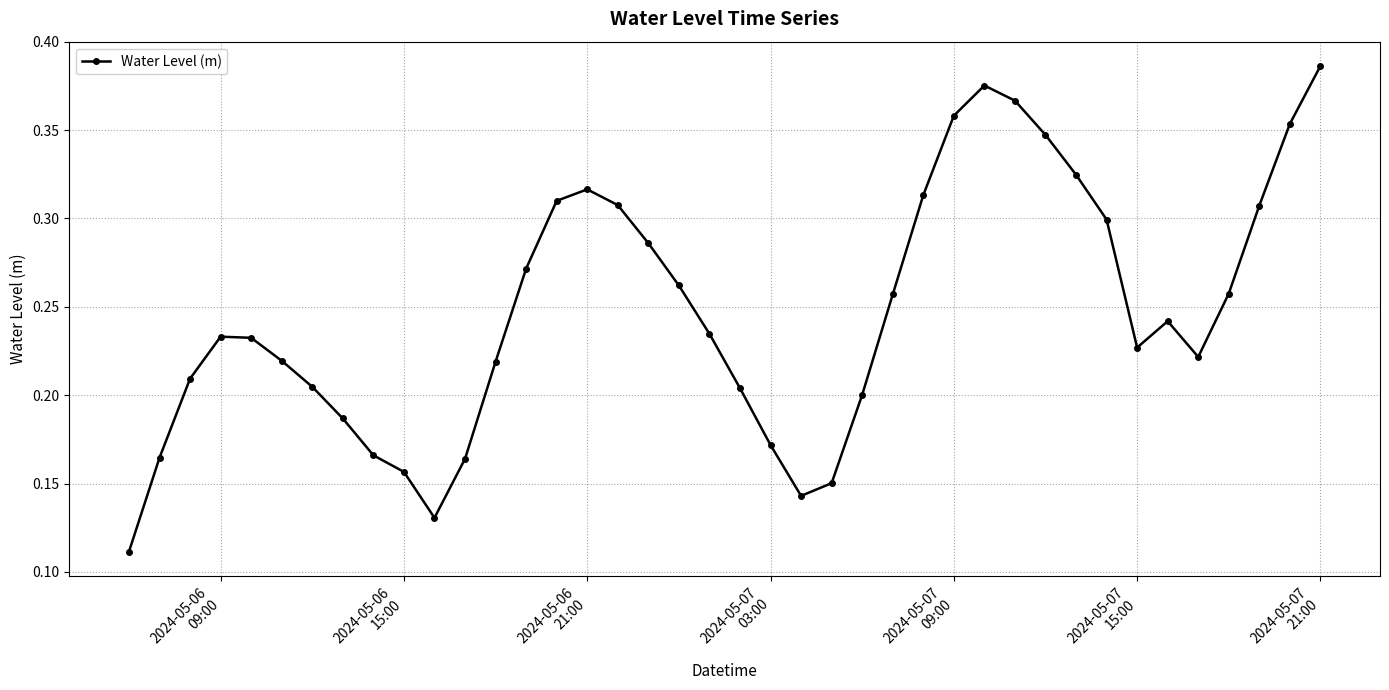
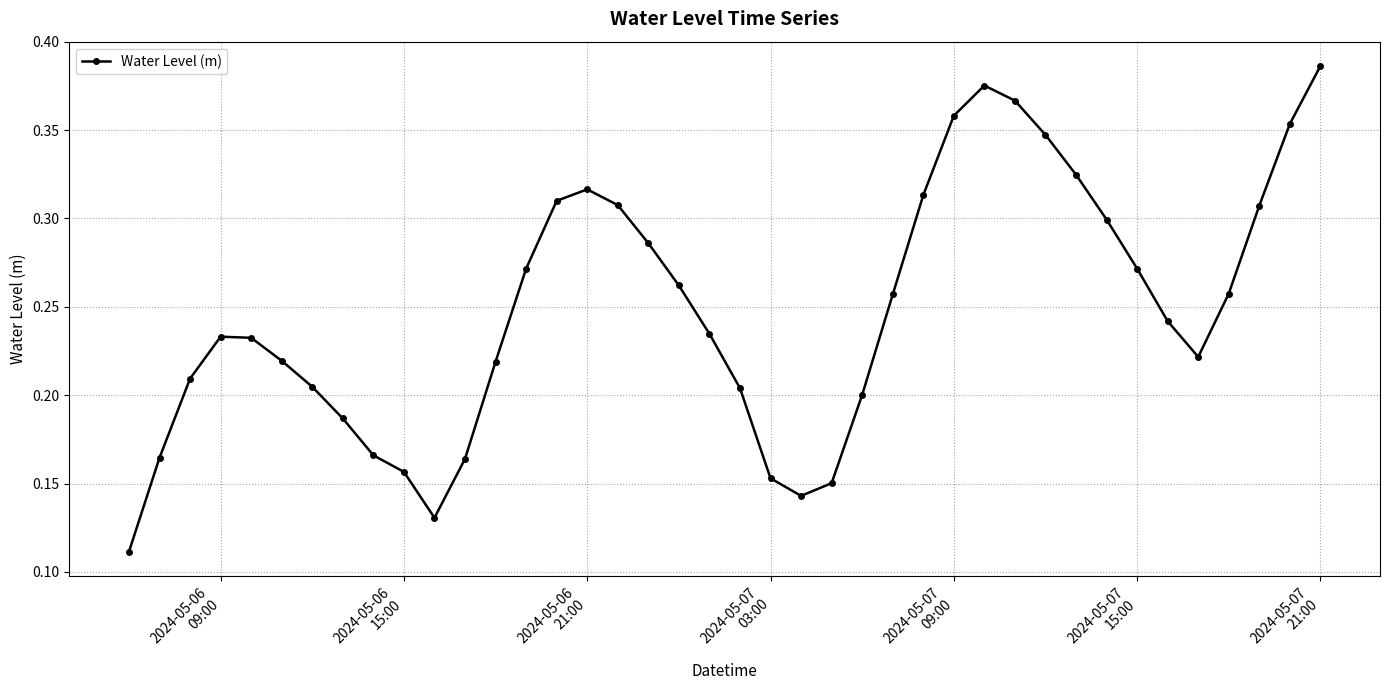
  {
    "2024-05-06 09:00": 0.233,
    "2024-05-06 15:00": 0.157,
    "2024-05-06 21:00": 0.316,
-   "2024-05-07 03:00": 0.172,
+   "2024-05-07 03:00": 0.153,
    "2024-05-07 09:00": 0.358,
-   "2024-05-07 15:00": 0.227,
+   "2024-05-07 15:00": 0.272,
    "2024-05-07 21:00": 0.386
  }
